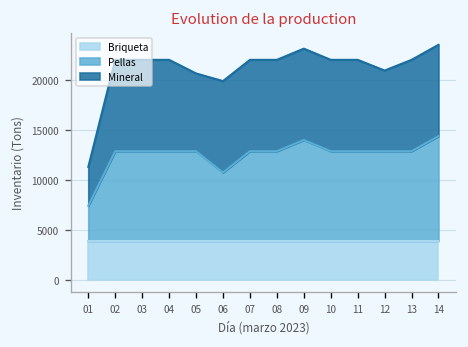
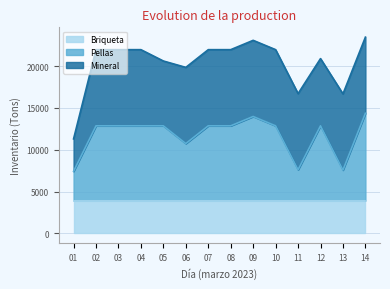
  {
    "Briqueta": {
      "01": 4000,
      "02": 4000,
      "03": 4000,
      "04": 4000,
      "05": 4000,
      "06": 4000,
      "07": 4000,
      "08": 4000,
      "09": 4000,
      "10": 4000,
      "11": 4000,
      "12": 4000,
      "13": 4000,
      "14": 4000
    },
    "Pellas": {
      "01": 7000,
      "02": 13000,
      "03": 13000,
      "04": 13000,
      "05": 13000,
      "06": 11000,
      "07": 13000,
      "08": 13000,
      "09": 14000,
      "10": 13000,
-     "11": 13000,
+     "11": 8000,
      "12": 13000,
-     "13": 13000,
+     "13": 8000,
      "14": 14000
    },
    "Mineral": {
      "01": 11000,
      "04": 22000,
      "05": 21000,
      "06": 20000,
      "07": 22000,
      "08": 22000,
      "09": 23000,
      "10": 22000,
      "11": 9000,
      "12": 21000,
      "13": 9000,
      "14": 23000
    }
  }
